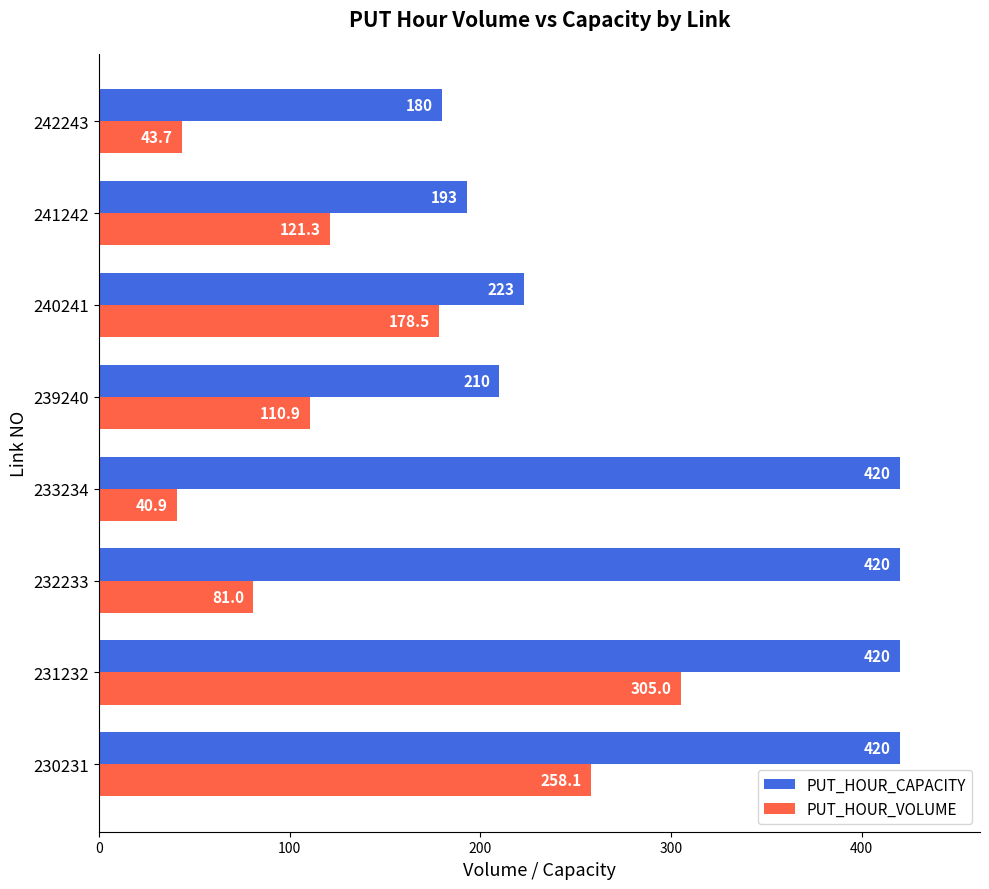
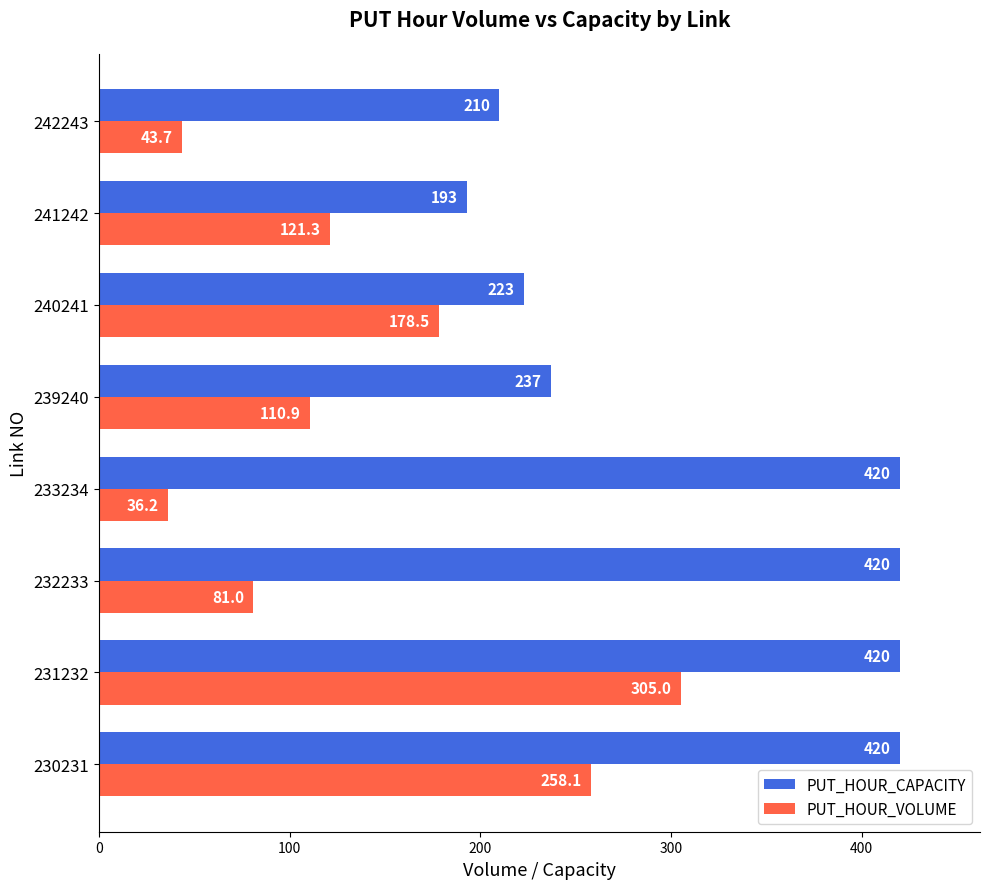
  {
    "PUT_HOUR_CAPACITY": {
-     "242243": 180,
+     "242243": 210,
      "241242": 193,
      "240241": 223,
-     "239240": 210,
+     "239240": 237,
      "233234": 420,
      "232233": 420,
      "231232": 420,
      "230231": 420
    },
    "PUT_HOUR_VOLUME": {
      "242243": 43.7,
      "241242": 121.3,
      "240241": 178.5,
      "239240": 110.9,
-     "233234": 40.9,
+     "233234": 36.2,
      "232233": 81.0,
      "231232": 305.0,
      "230231": 258.1
    }
  }
